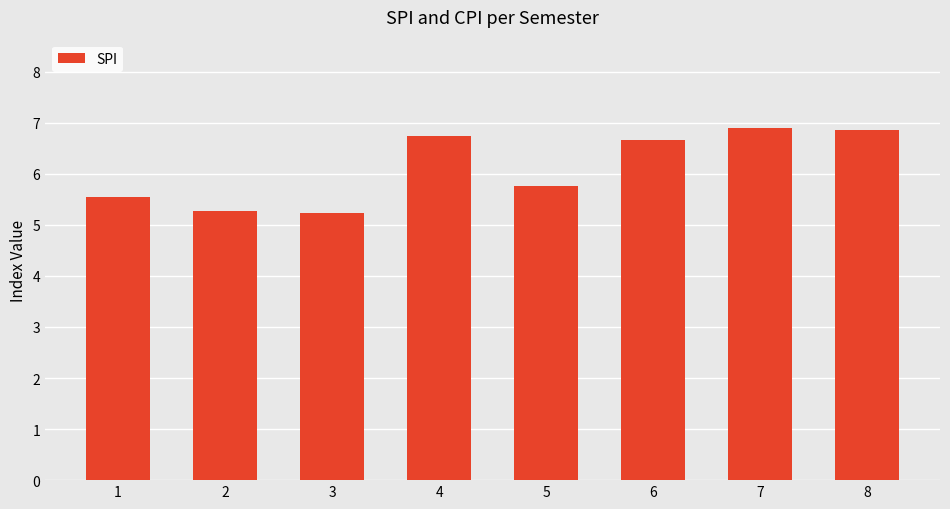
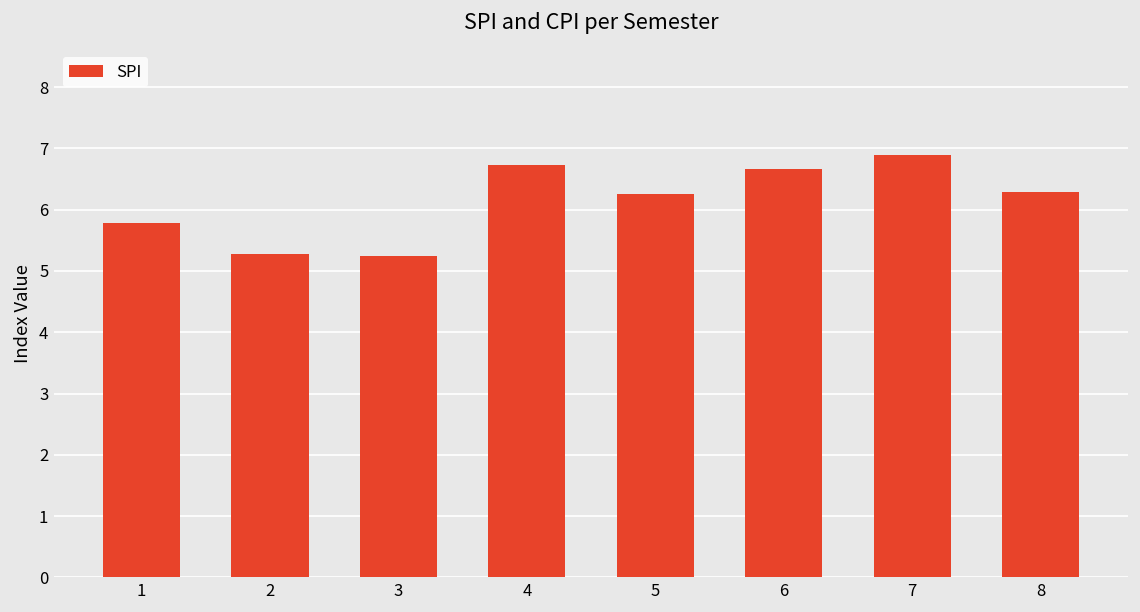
  {
-   "1": 5.5,
+   "1": 5.8,
    "2": 5.3,
    "3": 5.2,
    "4": 6.7,
-   "5": 5.8,
+   "5": 6.3,
    "6": 6.7,
    "7": 6.9,
-   "8": 6.9
+   "8": 6.3
  }
